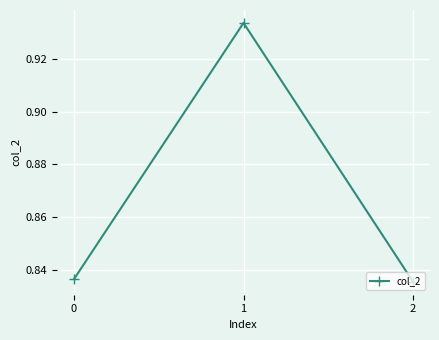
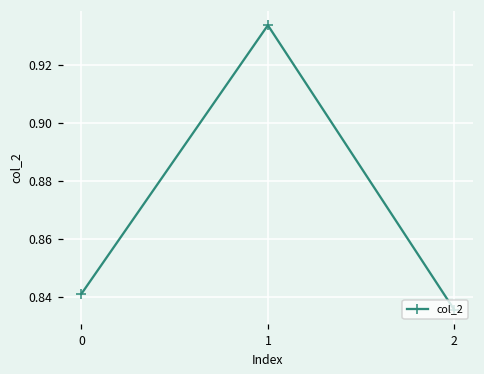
  {
-   "0": 0.837,
+   "0": 0.841,
    "1": 0.934
  }
